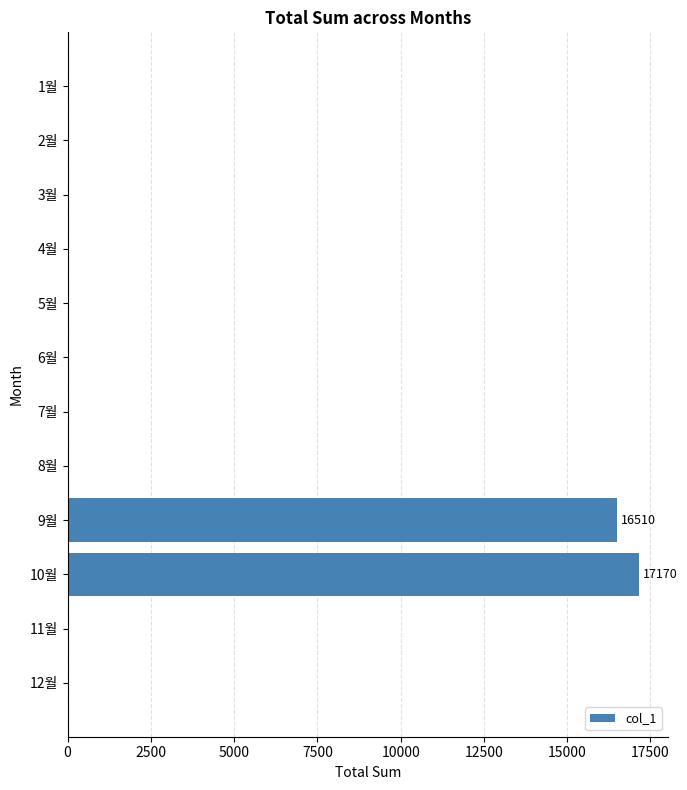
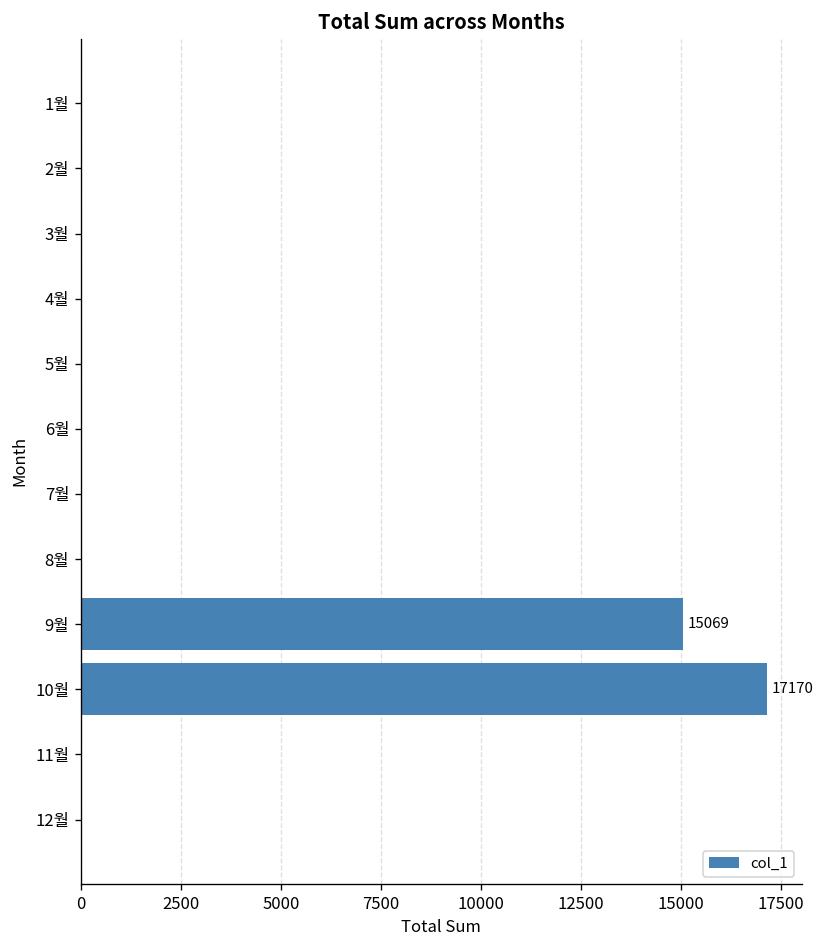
  {
-   "9월": 16510,
+   "9월": 15069,
    "10월": 17170
  }
